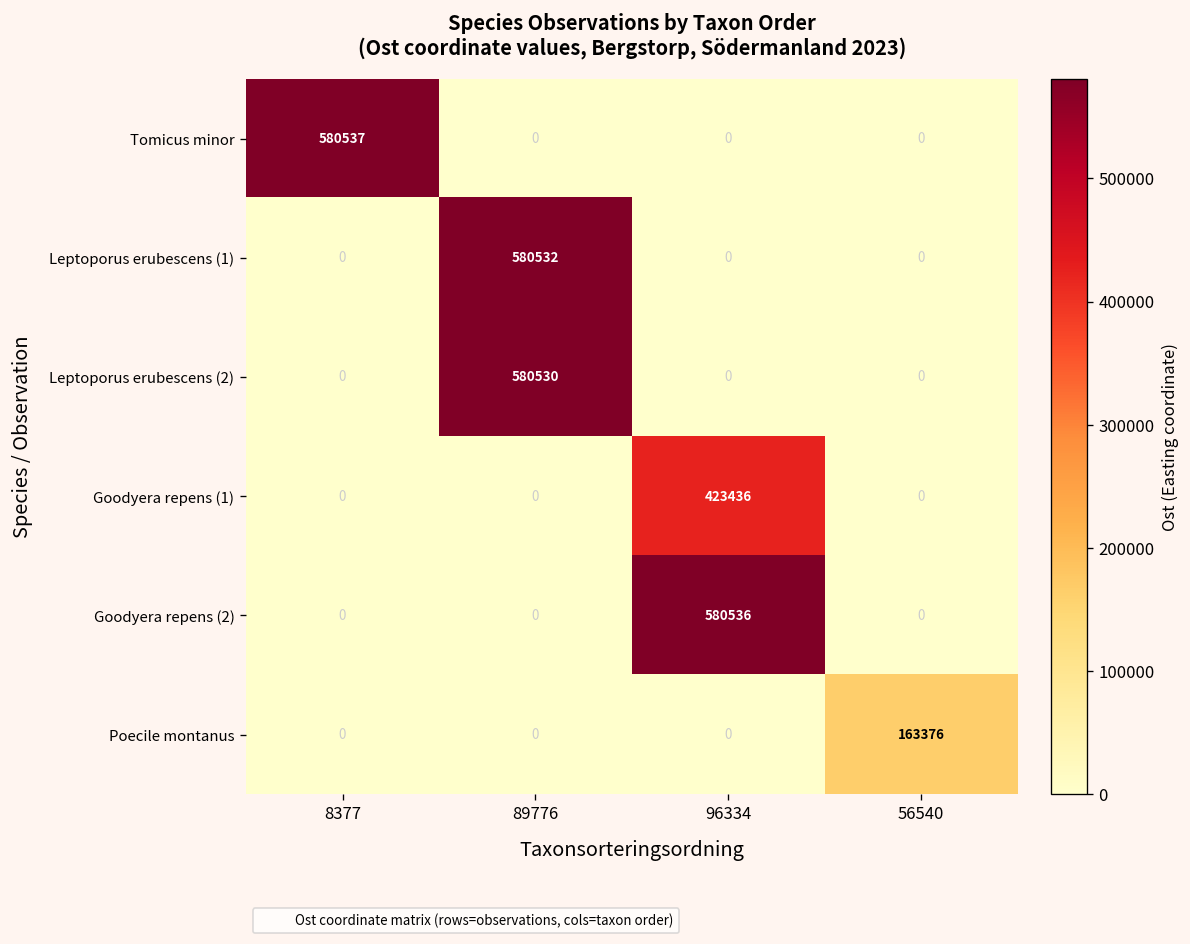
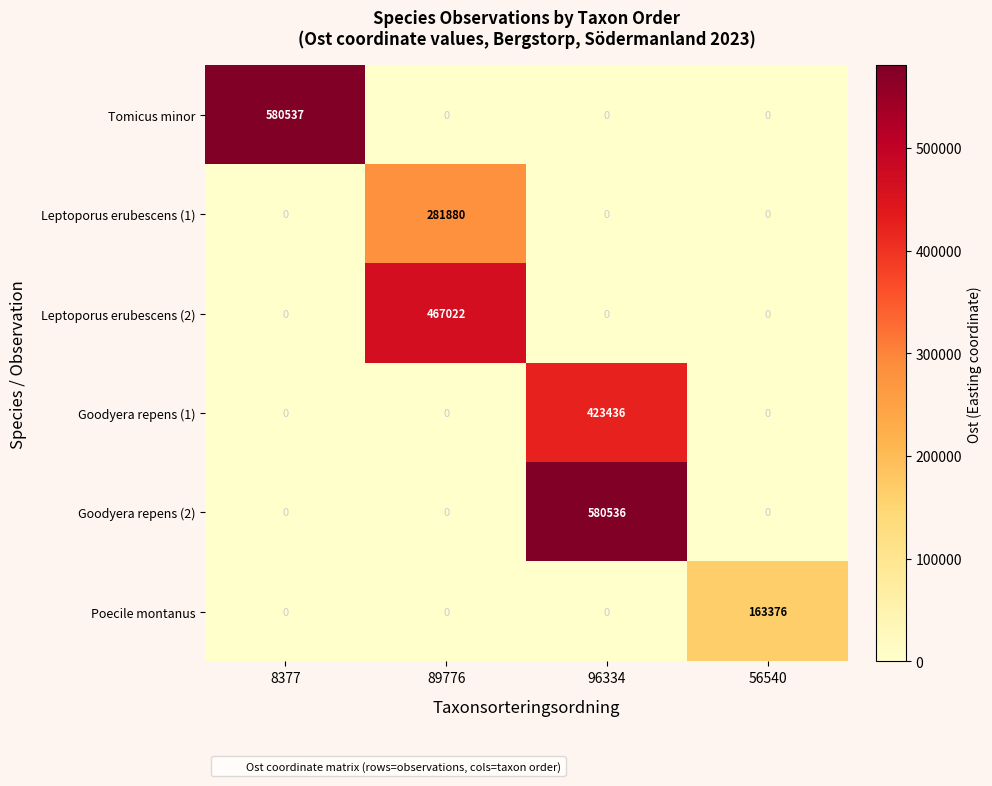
  {
    "Tomicus minor": {
      "8377": 580537,
      "89776": 0,
      "96334": 0,
      "56540": 0
    },
    "Leptoporus erubescens (1)": {
      "8377": 0,
-     "89776": 580532,
+     "89776": 281880,
      "96334": 0,
      "56540": 0
    },
    "Leptoporus erubescens (2)": {
      "8377": 0,
-     "89776": 580530,
+     "89776": 467022,
      "96334": 0,
      "56540": 0
    },
    "Goodyera repens (1)": {
      "8377": 0,
      "89776": 0,
      "96334": 423436,
      "56540": 0
    },
    "Goodyera repens (2)": {
      "8377": 0,
      "89776": 0,
      "96334": 580536,
      "56540": 0
    },
    "Poecile montanus": {
      "8377": 0,
      "89776": 0,
      "96334": 0,
      "56540": 163376
    }
  }
